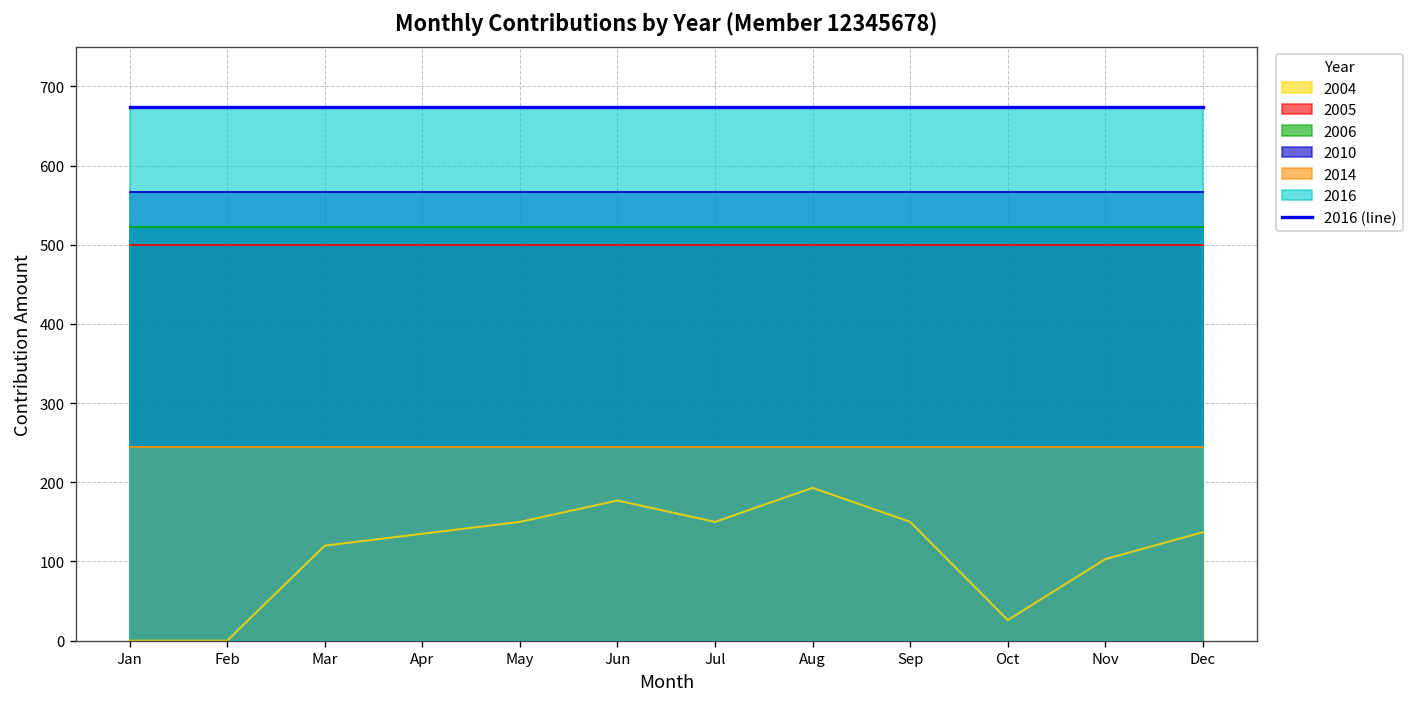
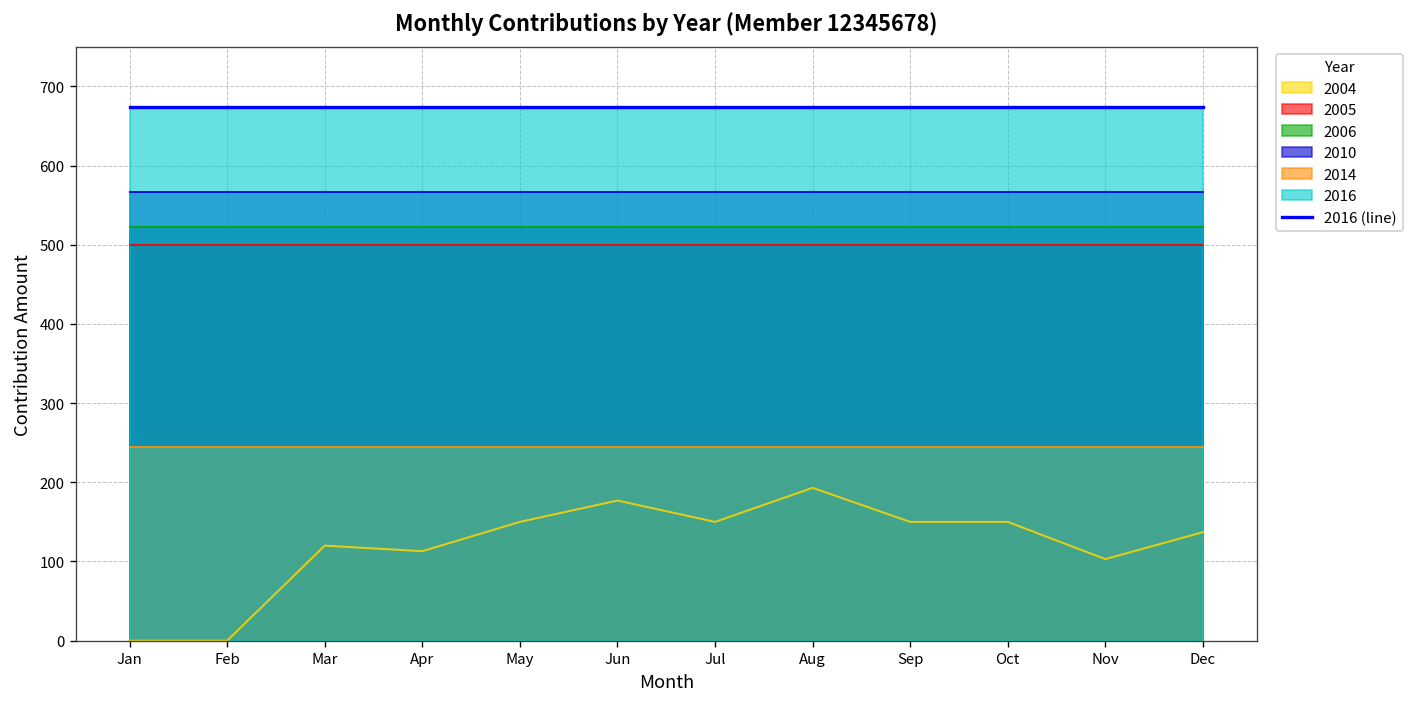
  {
    "2004": {
      "Jan": 0,
      "Feb": 0,
      "Mar": 120,
-     "Apr": 140,
+     "Apr": 110,
      "May": 150,
      "Jun": 180,
      "Jul": 150,
      "Aug": 190,
      "Sep": 150,
-     "Oct": 30,
+     "Oct": 150,
      "Nov": 100,
      "Dec": 140
    },
    "2005": {
      "Jan": 500,
      "Feb": 500,
      "Mar": 500,
      "Apr": 500,
      "May": 500,
      "Jun": 500,
      "Jul": 500,
      "Aug": 500,
      "Sep": 500,
      "Oct": 500,
      "Nov": 500,
      "Dec": 500
    },
    "2006": {
      "Jan": 520,
      "Feb": 520,
      "Mar": 520,
      "Apr": 520,
      "May": 520,
      "Jun": 520,
      "Jul": 520,
      "Aug": 520,
      "Sep": 520,
      "Oct": 520,
      "Nov": 520,
      "Dec": 520
    },
    "2010": {
      "Jan": 570,
      "Feb": 570,
      "Mar": 570,
      "Apr": 570,
      "May": 570,
      "Jun": 570,
      "Jul": 570,
      "Aug": 570,
      "Sep": 570,
      "Oct": 570,
      "Nov": 570,
      "Dec": 570
    },
    "2014": {
      "Jan": 250,
      "Feb": 250,
      "Mar": 250,
      "Apr": 250,
      "May": 250,
      "Jun": 250,
      "Jul": 250,
      "Aug": 250,
      "Sep": 250,
      "Oct": 250,
      "Nov": 250,
      "Dec": 250
    },
    "2016": {
      "Jan": 670,
      "Feb": 670,
      "Mar": 670,
      "Apr": 670,
      "May": 670,
      "Jun": 670,
      "Jul": 670,
      "Aug": 670,
      "Sep": 670,
      "Oct": 670,
      "Nov": 670,
      "Dec": 670
    }
  }
